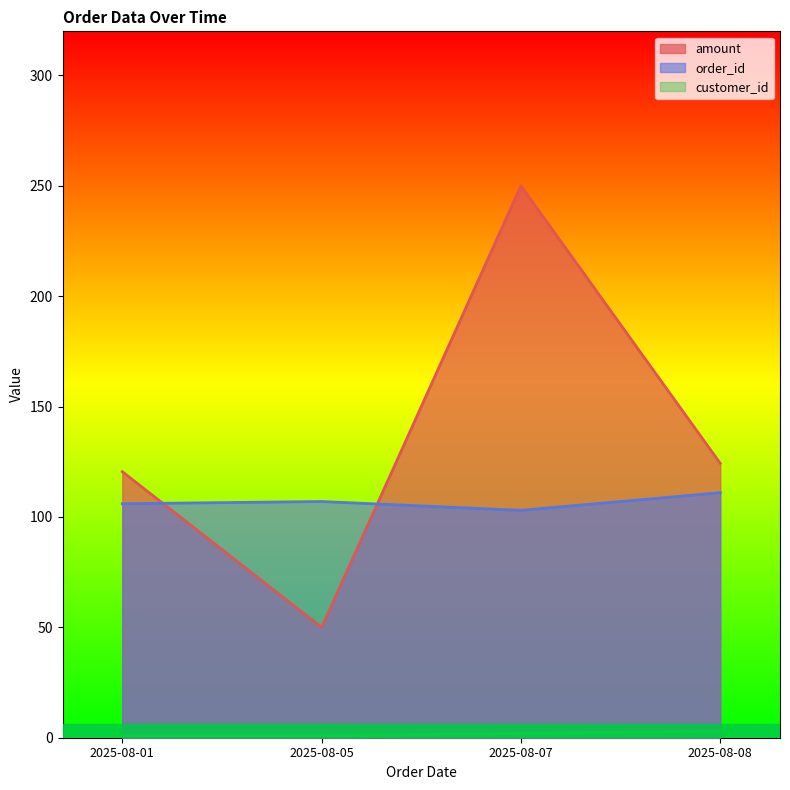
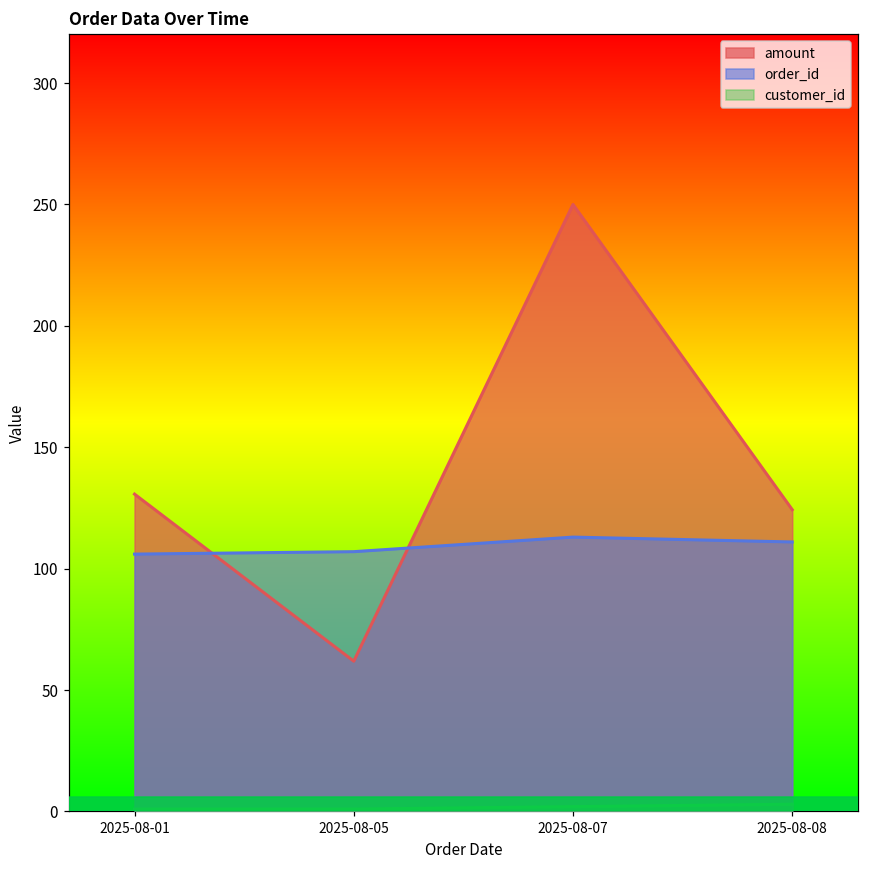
  {
    "amount": {
-     "2025-08-01": 121,
-     "2025-08-05": 50,
+     "2025-08-01": 131,
+     "2025-08-05": 62,
      "2025-08-07": 250,
      "2025-08-08": 124
    },
    "order_id": {
      "2025-08-01": 106,
      "2025-08-05": 107,
-     "2025-08-07": 103,
+     "2025-08-07": 113,
      "2025-08-08": 111
    }
  }
